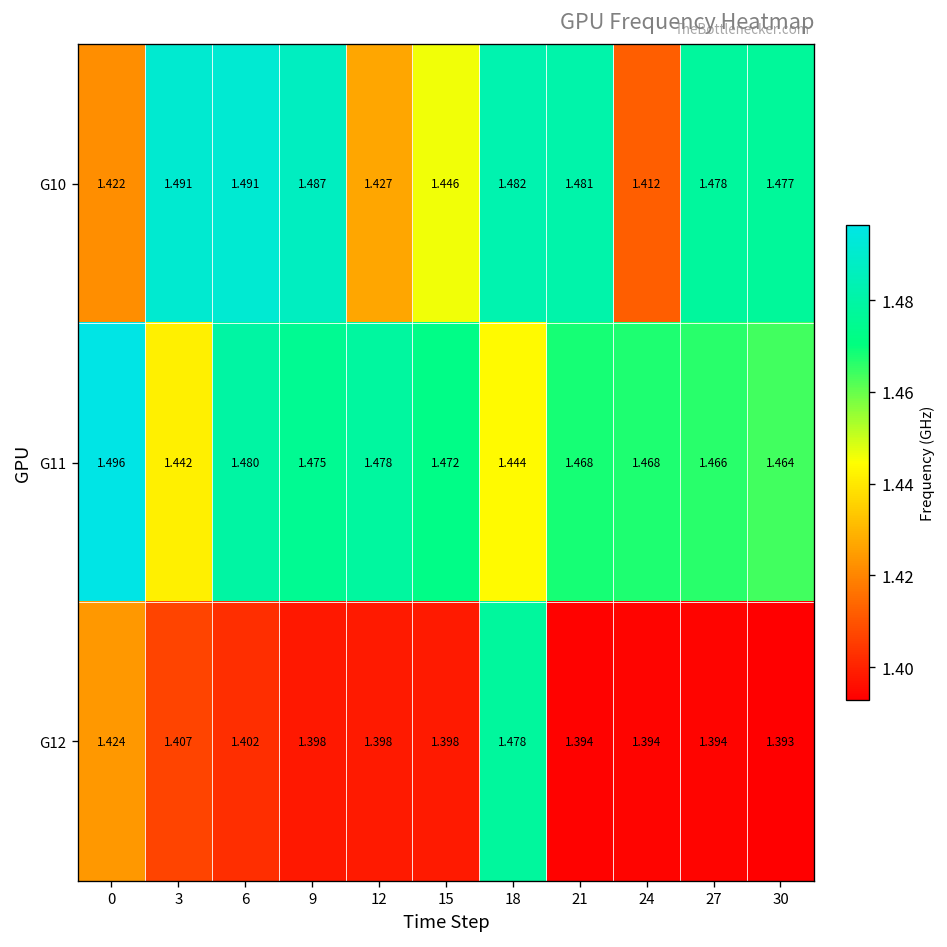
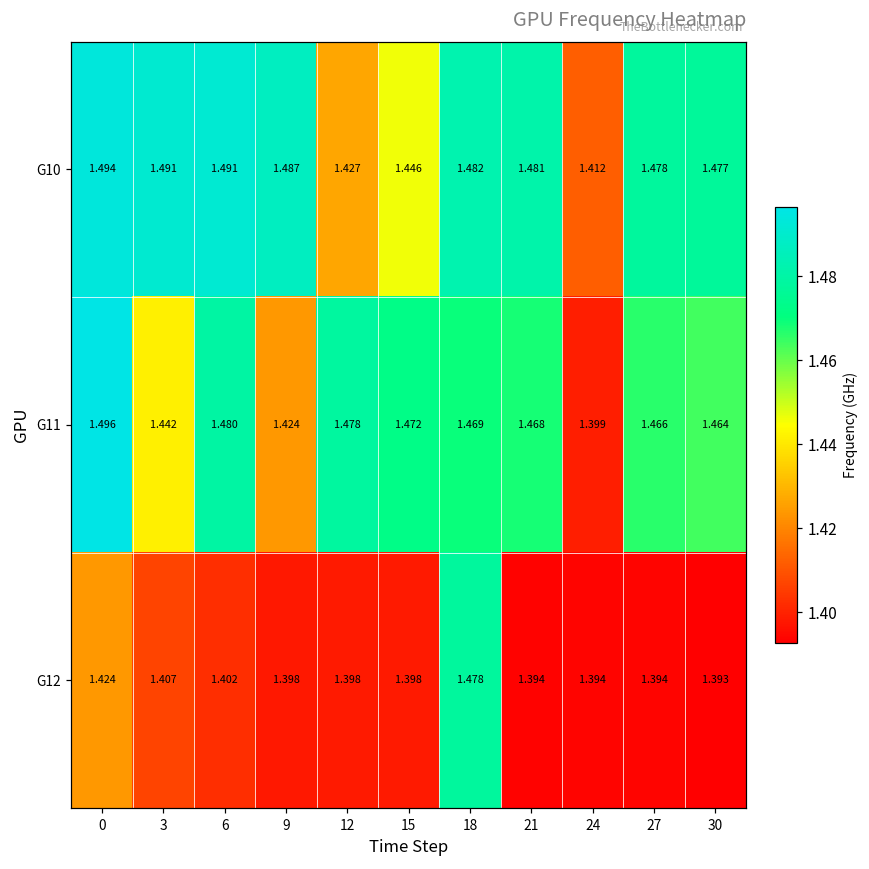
  {
    "G10": {
-     "0": 1.422,
+     "0": 1.494,
      "3": 1.491,
      "6": 1.491,
      "9": 1.487,
      "12": 1.427,
      "15": 1.446,
      "18": 1.482,
      "21": 1.481,
      "24": 1.412,
      "27": 1.478,
      "30": 1.477
    },
    "G11": {
      "0": 1.496,
      "3": 1.442,
      "6": 1.480,
-     "9": 1.475,
+     "9": 1.424,
      "12": 1.478,
      "15": 1.472,
-     "18": 1.444,
+     "18": 1.469,
      "21": 1.468,
-     "24": 1.468,
+     "24": 1.399,
      "27": 1.466,
      "30": 1.464
    },
    "G12": {
      "0": 1.424,
      "3": 1.407,
      "6": 1.402,
      "9": 1.398,
      "12": 1.398,
      "15": 1.398,
      "18": 1.478,
      "21": 1.394,
      "24": 1.394,
      "27": 1.394,
      "30": 1.393
    }
  }
